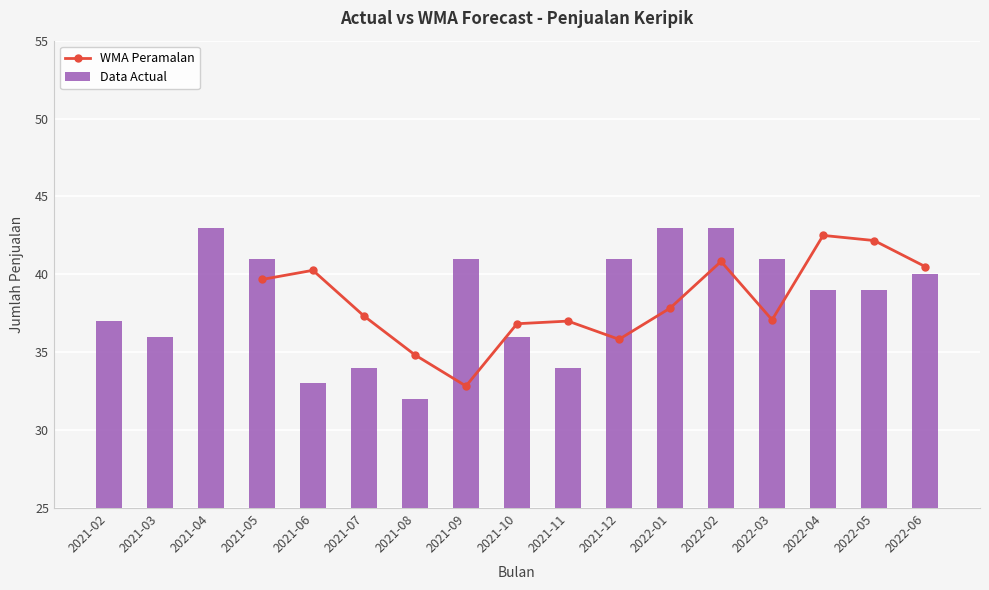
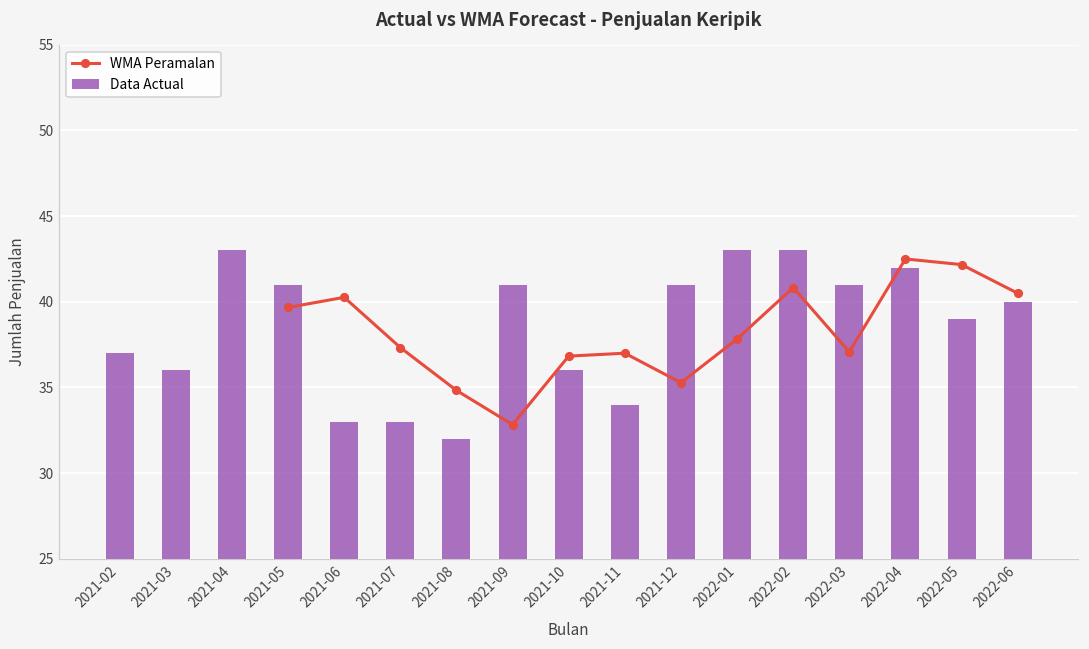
  {
    "Data Actual": {
      "2021-02": 37,
      "2021-03": 36,
      "2021-04": 43,
      "2021-05": 41,
      "2021-06": 33,
-     "2021-07": 34,
+     "2021-07": 33,
      "2021-08": 32,
      "2021-09": 41,
      "2021-10": 36,
      "2021-11": 34,
      "2021-12": 41,
      "2022-01": 43,
      "2022-02": 43,
      "2022-03": 41,
-     "2022-04": 39,
+     "2022-04": 42,
      "2022-05": 39,
      "2022-06": 40
    },
    "WMA Peramalan": {
      "2021-05": 39.7,
      "2021-06": 40.3,
      "2021-07": 37.3,
      "2021-08": 34.8,
      "2021-09": 32.8,
      "2021-10": 36.8,
      "2021-11": 37.0,
-     "2021-12": 35.8,
+     "2021-12": 35.3,
      "2022-01": 37.8,
      "2022-02": 40.8,
      "2022-03": 37.1,
      "2022-04": 42.5,
      "2022-05": 42.2,
      "2022-06": 40.5
    }
  }
